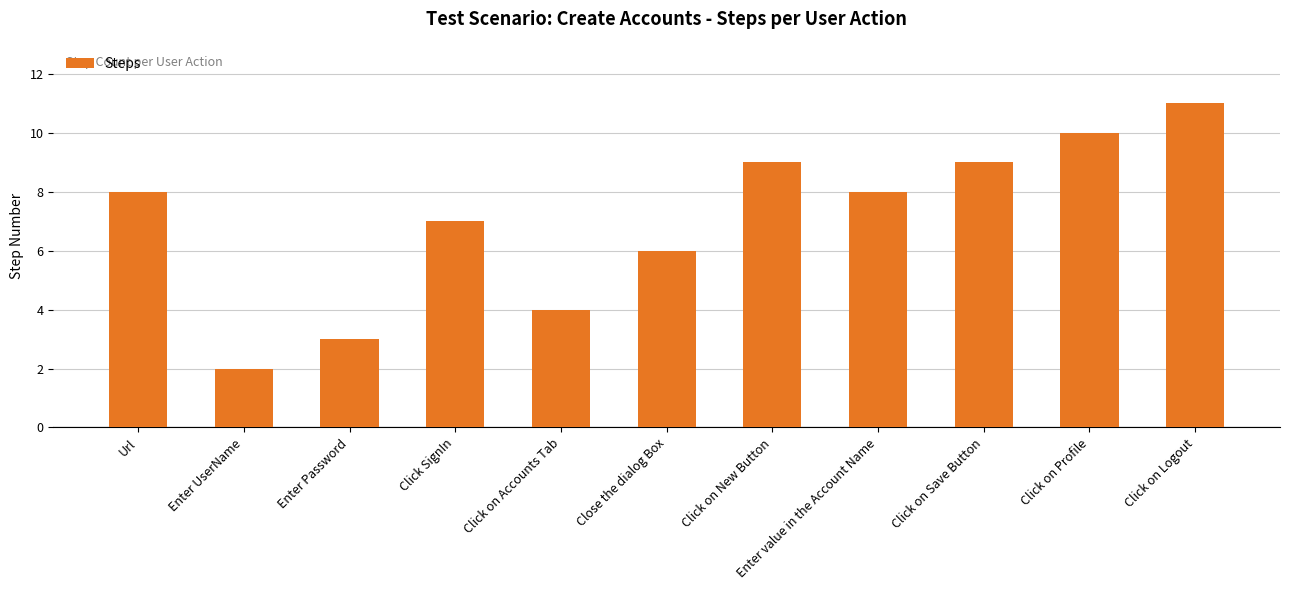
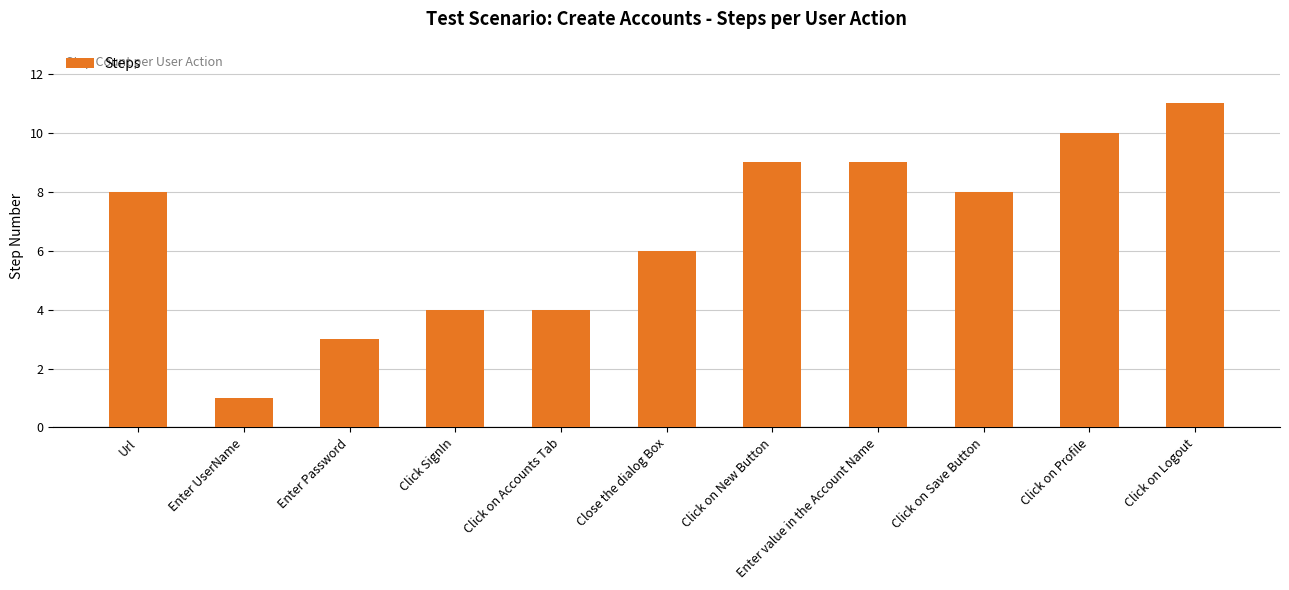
  {
    "Url": 8,
-   "Enter UserName": 2,
+   "Enter UserName": 1,
    "Enter Password": 3,
-   "Click SignIn": 7,
+   "Click SignIn": 4,
    "Click on Accounts Tab": 4,
    "Close the dialog Box": 6,
    "Click on New Button": 9,
-   "Enter value in the Account Name": 8,
-   "Click on Save Button": 9,
+   "Enter value in the Account Name": 9,
+   "Click on Save Button": 8,
    "Click on Profile": 10,
    "Click on Logout": 11
  }
